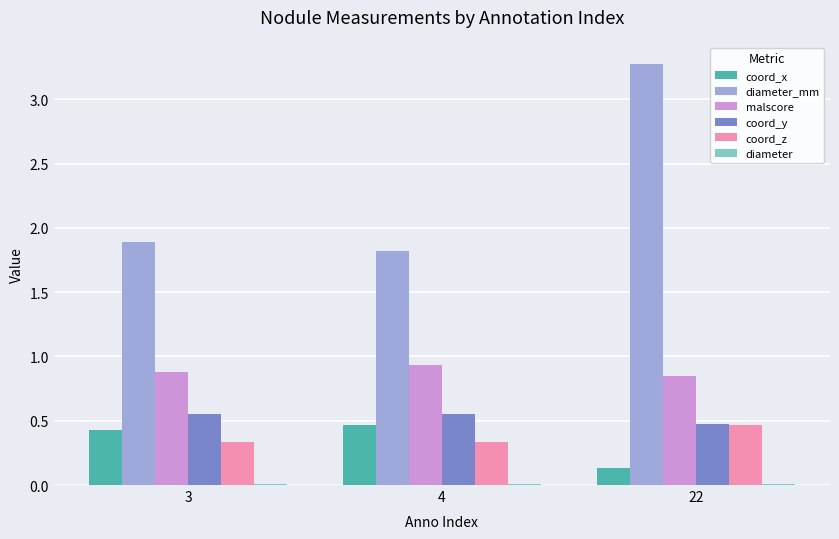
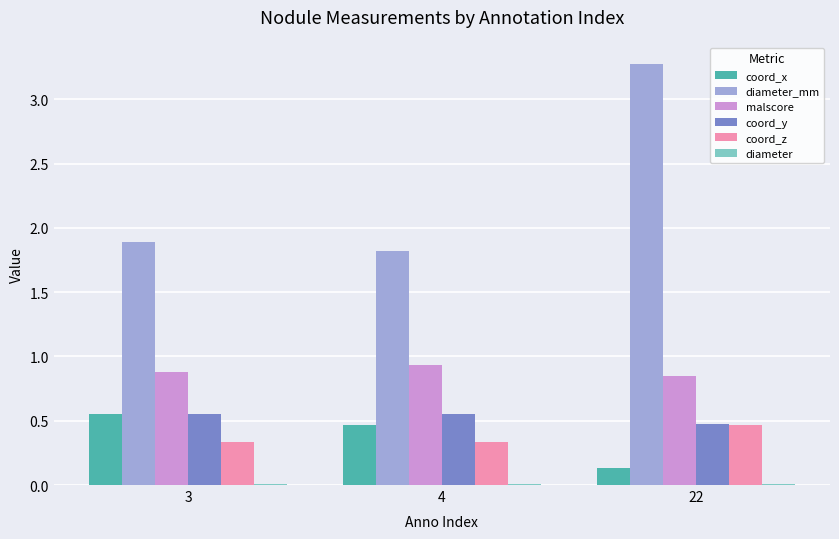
  {
    "coord_x": {
-     "3": 0.43,
+     "3": 0.55,
      "4": 0.47,
      "22": 0.13
    }
  }
